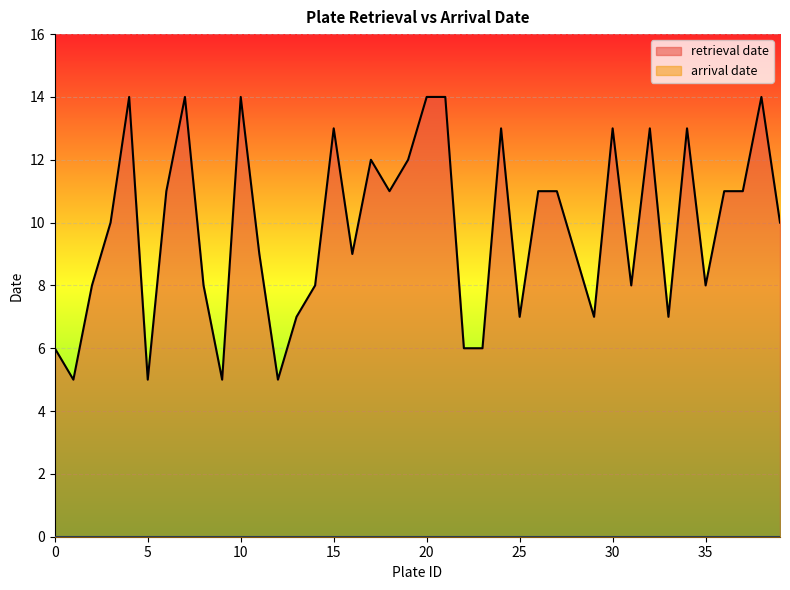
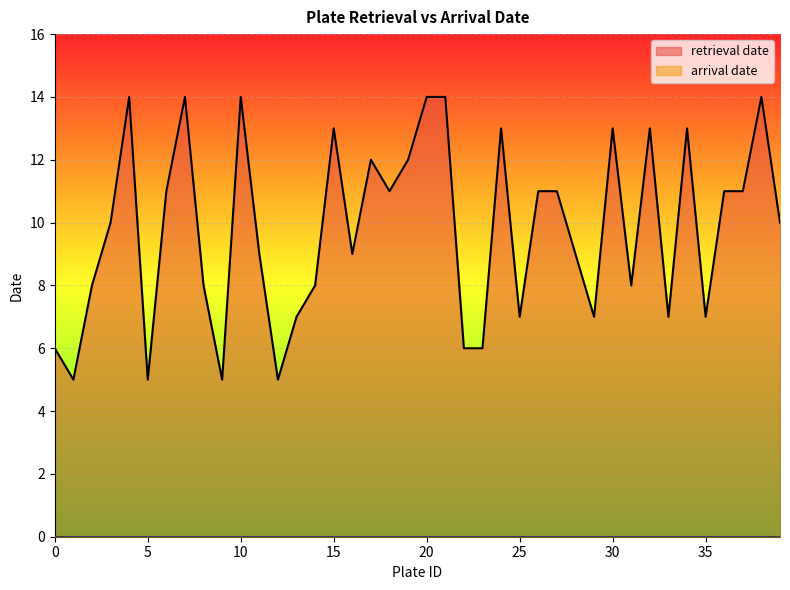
  {
    "retrieval date": {
      "0": 6,
      "5": 5,
      "10": 14,
      "15": 13,
      "20": 14,
      "25": 7,
      "30": 13,
-     "35": 8
+     "35": 7
    },
    "arrival date": {
      "0": 0,
      "5": 0,
      "10": 0,
      "15": 0,
      "20": 0,
      "25": 0,
      "30": 0,
      "35": 0
    }
  }
